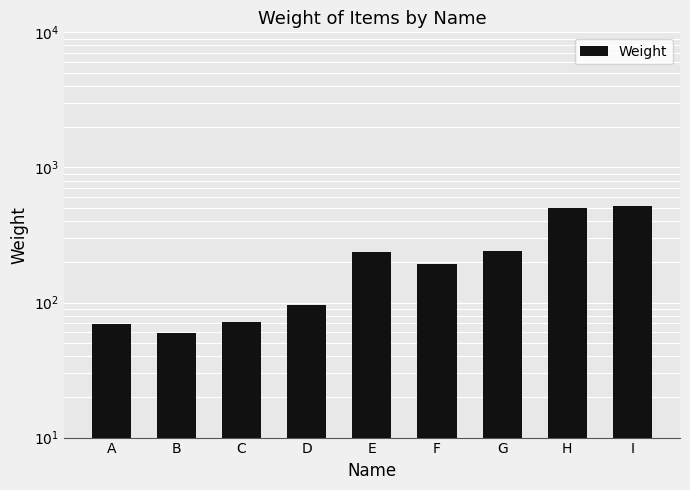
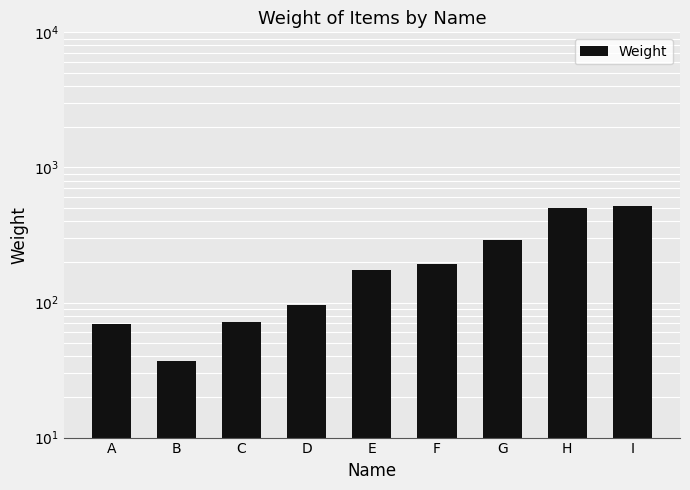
  {
    "A": 70,
-   "B": 60,
+   "B": 37,
    "C": 70,
    "D": 100,
-   "E": 240,
+   "E": 180,
    "F": 190,
-   "G": 240,
+   "G": 290,
    "H": 500,
    "I": 520
  }
